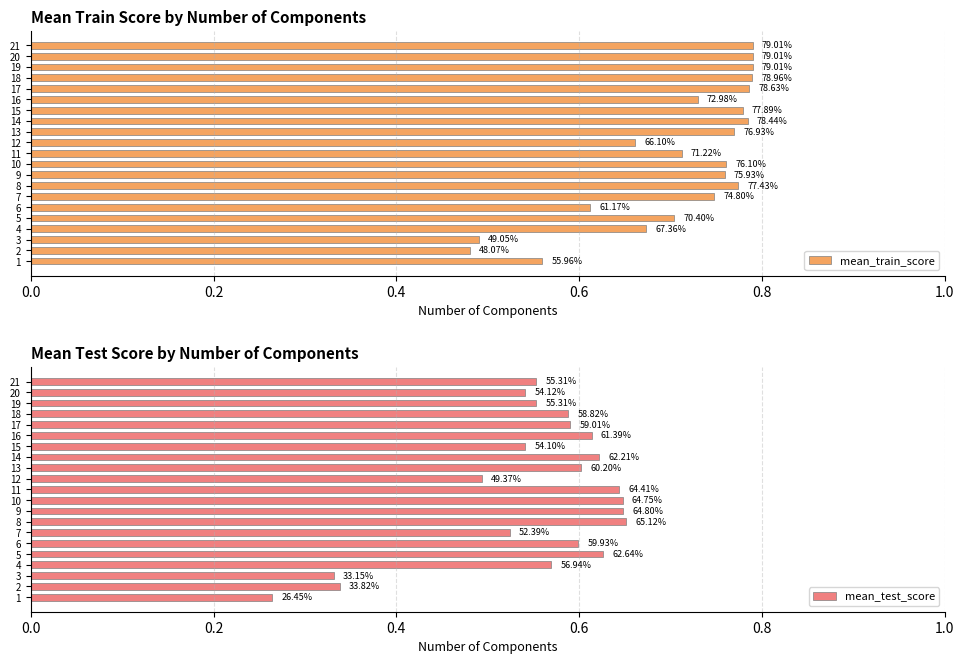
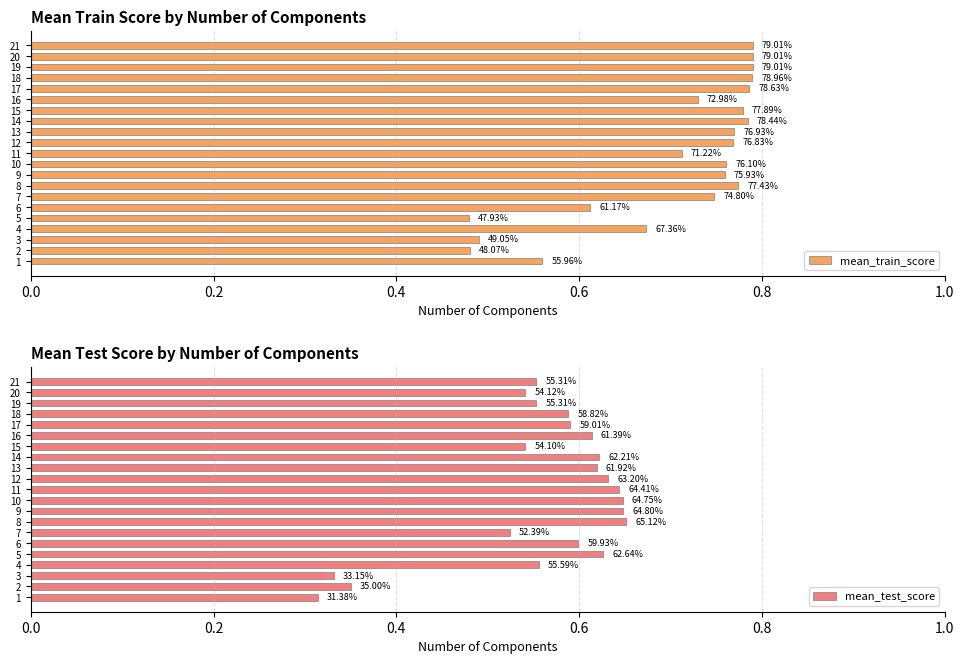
  {
    "Mean Train Score by Number of Components": {
      "21": "79.01%",
      "20": "79.01%",
      "19": "79.01%",
      "18": "78.96%",
      "17": "78.63%",
      "16": "72.98%",
      "15": "77.89%",
      "14": "78.44%",
      "13": "76.93%",
-     "12": "66.10%",
+     "12": "76.83%",
      "11": "71.22%",
      "10": "76.10%",
      "9": "75.93%",
      "8": "77.43%",
      "7": "74.80%",
      "6": "61.17%",
-     "5": "70.40%",
+     "5": "47.93%",
      "4": "67.36%",
      "3": "49.05%",
      "2": "48.07%",
      "1": "55.96%"
    },
    "Mean Test Score by Number of Components": {
      "21": "55.31%",
      "20": "54.12%",
      "19": "55.31%",
      "18": "58.82%",
      "17": "59.01%",
      "16": "61.39%",
      "15": "54.10%",
      "14": "62.21%",
-     "13": "60.20%",
-     "12": "49.37%",
+     "13": "61.92%",
+     "12": "63.20%",
      "11": "64.41%",
      "10": "64.75%",
      "9": "64.80%",
      "8": "65.12%",
      "7": "52.39%",
      "6": "59.93%",
      "5": "62.64%",
-     "4": "56.94%",
+     "4": "55.59%",
      "3": "33.15%",
-     "2": "33.82%",
-     "1": "26.45%"
+     "2": "35.00%",
+     "1": "31.38%"
    }
  }
